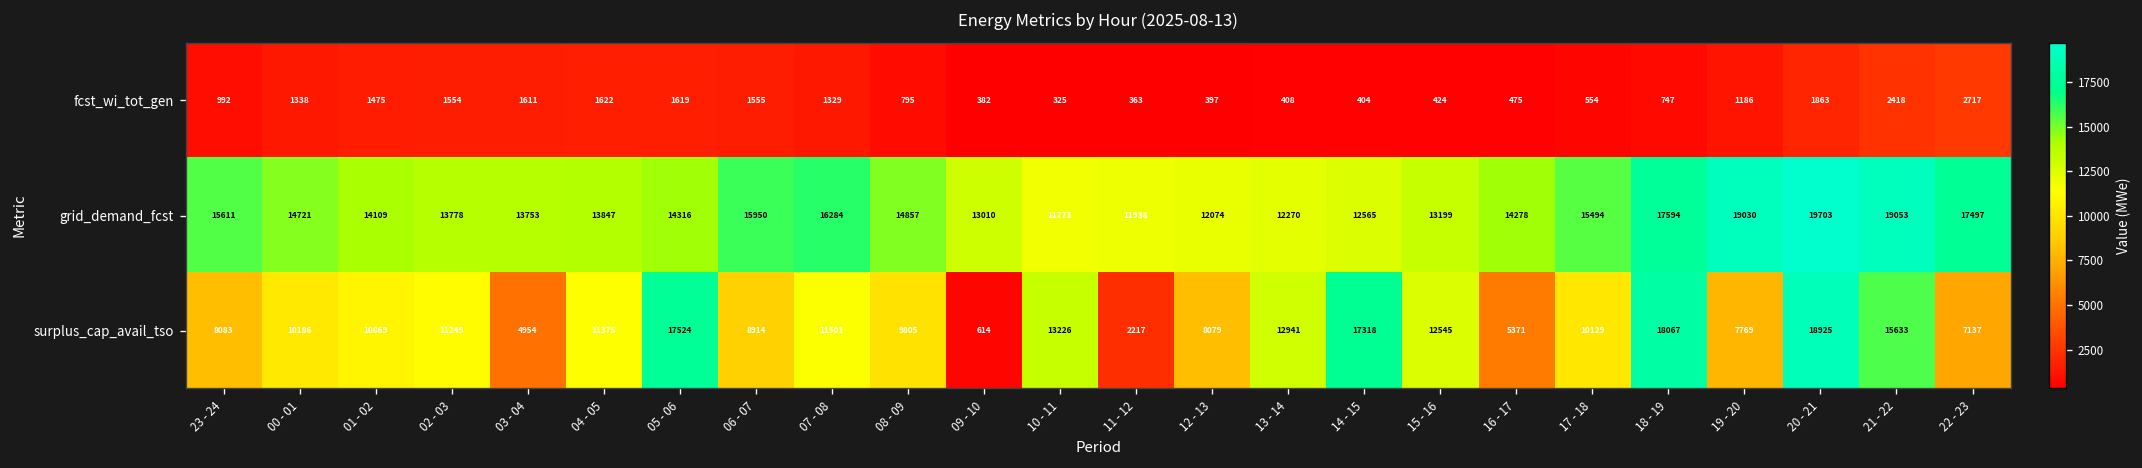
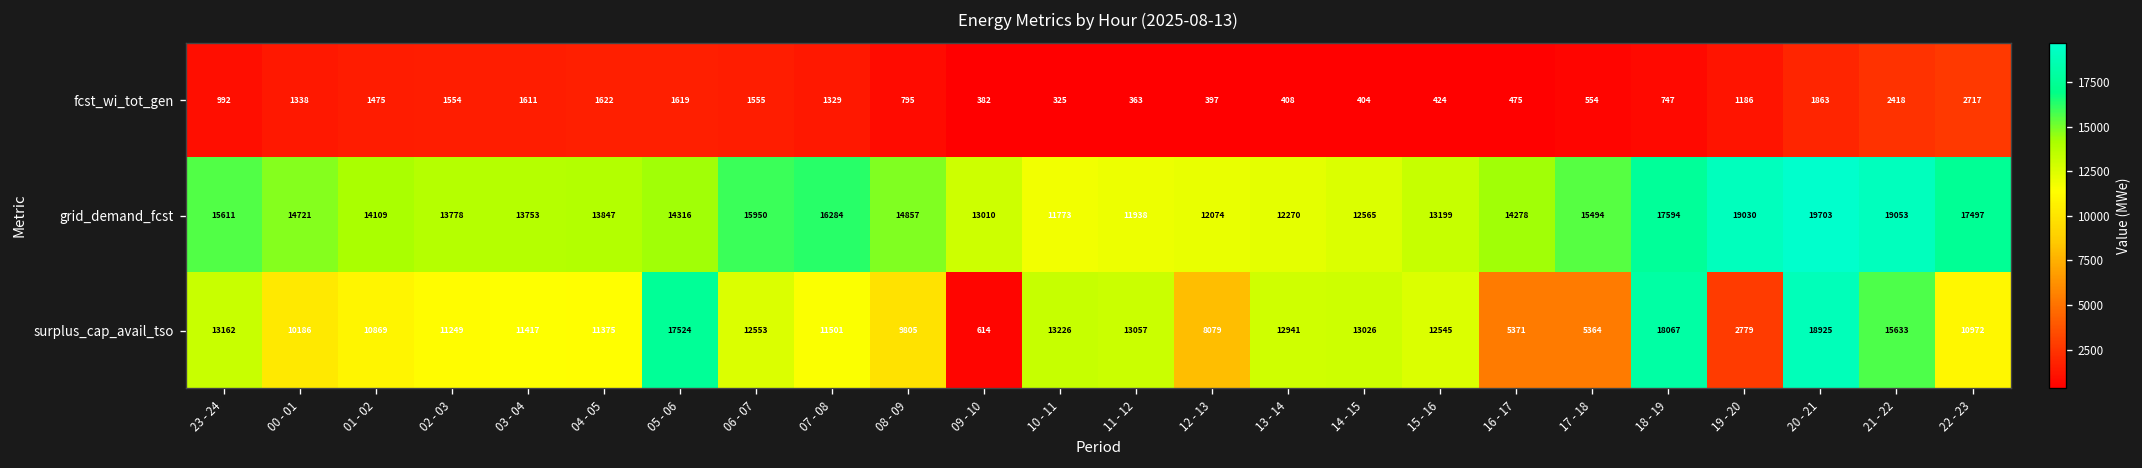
  {
    "fcst_wi_tot_gen": {
      "23 - 24": 992,
      "00 - 01": 1338,
      "01 - 02": 1475,
      "02 - 03": 1554,
      "03 - 04": 1611,
      "04 - 05": 1622,
      "05 - 06": 1619,
      "06 - 07": 1555,
      "07 - 08": 1329,
      "08 - 09": 795,
      "09 - 10": 382,
      "10 - 11": 325,
      "11 - 12": 363,
      "12 - 13": 397,
      "13 - 14": 408,
      "14 - 15": 404,
      "15 - 16": 424,
      "16 - 17": 475,
      "17 - 18": 554,
      "18 - 19": 747,
      "19 - 20": 1186,
      "20 - 21": 1863,
      "21 - 22": 2418,
      "22 - 23": 2717
    },
    "grid_demand_fcst": {
      "23 - 24": 15611,
      "00 - 01": 14721,
      "01 - 02": 14109,
      "02 - 03": 13778,
      "03 - 04": 13753,
      "04 - 05": 13847,
      "05 - 06": 14316,
      "06 - 07": 15950,
      "07 - 08": 16284,
      "08 - 09": 14857,
      "09 - 10": 13010,
      "10 - 11": 11773,
      "11 - 12": 11938,
      "12 - 13": 12074,
      "13 - 14": 12270,
      "14 - 15": 12565,
      "15 - 16": 13199,
      "16 - 17": 14278,
      "17 - 18": 15494,
      "18 - 19": 17594,
      "19 - 20": 19030,
      "20 - 21": 19703,
      "21 - 22": 19053,
      "22 - 23": 17497
    },
    "surplus_cap_avail_tso": {
-     "23 - 24": 8083,
+     "23 - 24": 13162,
      "00 - 01": 10186,
      "01 - 02": 10869,
      "02 - 03": 11249,
-     "03 - 04": 4954,
+     "03 - 04": 11417,
      "04 - 05": 11375,
      "05 - 06": 17524,
-     "06 - 07": 8914,
+     "06 - 07": 12553,
      "07 - 08": 11501,
      "08 - 09": 9805,
      "09 - 10": 614,
      "10 - 11": 13226,
-     "11 - 12": 2217,
+     "11 - 12": 13057,
      "12 - 13": 8079,
      "13 - 14": 12941,
-     "14 - 15": 17318,
+     "14 - 15": 13026,
      "15 - 16": 12545,
      "16 - 17": 5371,
-     "17 - 18": 10129,
+     "17 - 18": 5364,
      "18 - 19": 18067,
-     "19 - 20": 7769,
+     "19 - 20": 2779,
      "20 - 21": 18925,
      "21 - 22": 15633,
-     "22 - 23": 7137
+     "22 - 23": 10972
    }
  }
